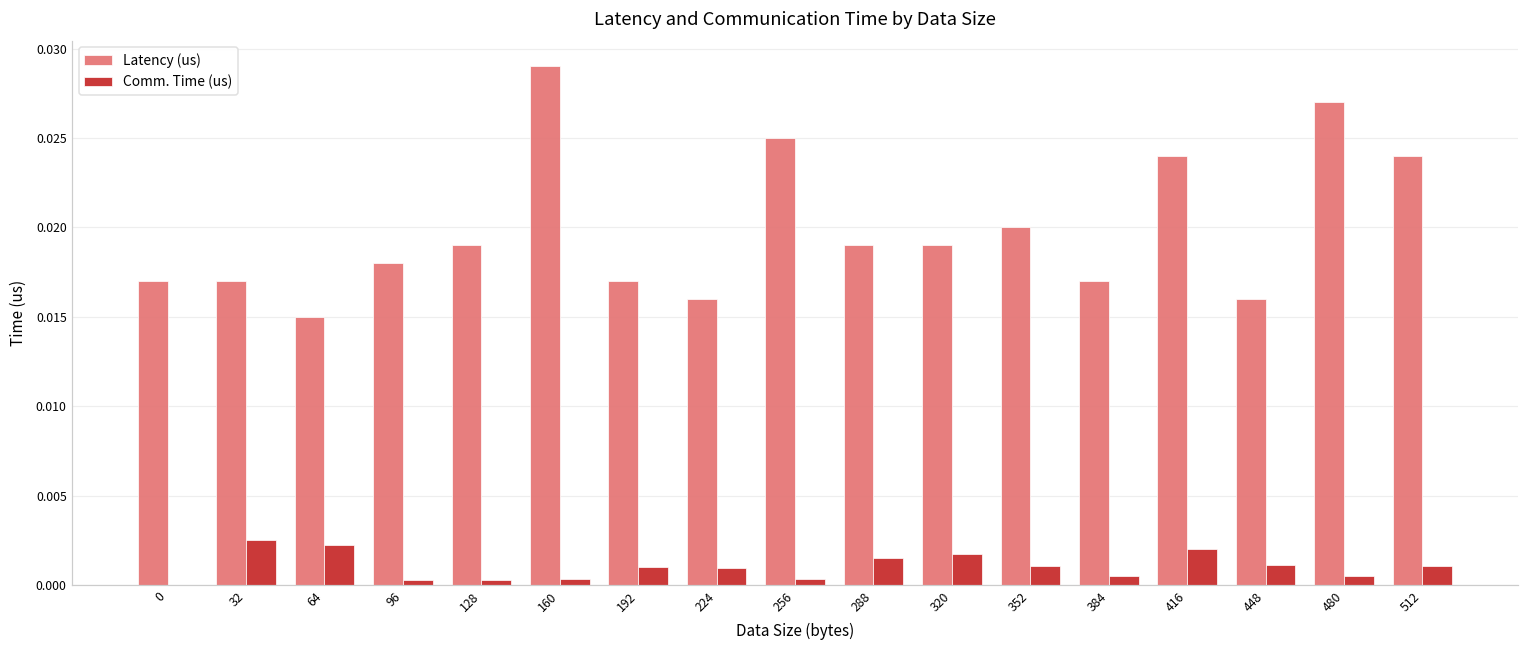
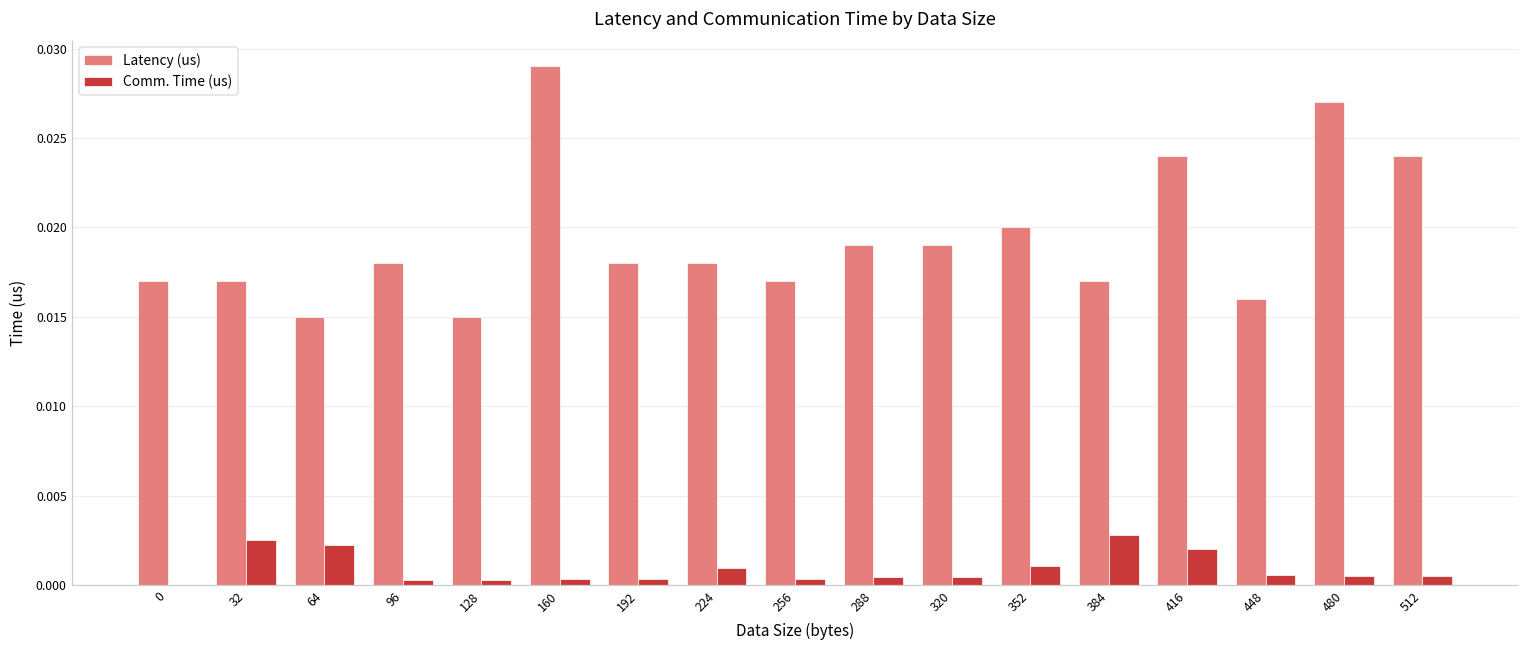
  {
    "Latency (us)": {
      "0": 0.017,
      "32": 0.017,
      "64": 0.015,
      "96": 0.018,
-     "128": 0.019,
+     "128": 0.015,
      "160": 0.029,
-     "192": 0.017,
-     "224": 0.016,
-     "256": 0.025,
+     "192": 0.018,
+     "224": 0.018,
+     "256": 0.017,
      "288": 0.019,
      "320": 0.019,
      "352": 0.020,
      "384": 0.017,
      "416": 0.024,
      "448": 0.016,
      "480": 0.027,
      "512": 0.024
    },
    "Comm. Time (us)": {
      "32": 0.0025,
      "64": 0.0022,
      "96": 0.0003,
      "128": 0.0003,
      "160": 0.0003,
-     "192": 0.0010,
+     "192": 0.0003,
      "224": 0.0009,
      "256": 0.0003,
-     "288": 0.0015,
-     "320": 0.0017,
+     "288": 0.0005,
+     "320": 0.0005,
      "352": 0.0010,
-     "384": 0.0005,
+     "384": 0.0028,
      "416": 0.0020,
-     "448": 0.0011,
+     "448": 0.0006,
      "480": 0.0005,
-     "512": 0.0011
+     "512": 0.0005
    }
  }
